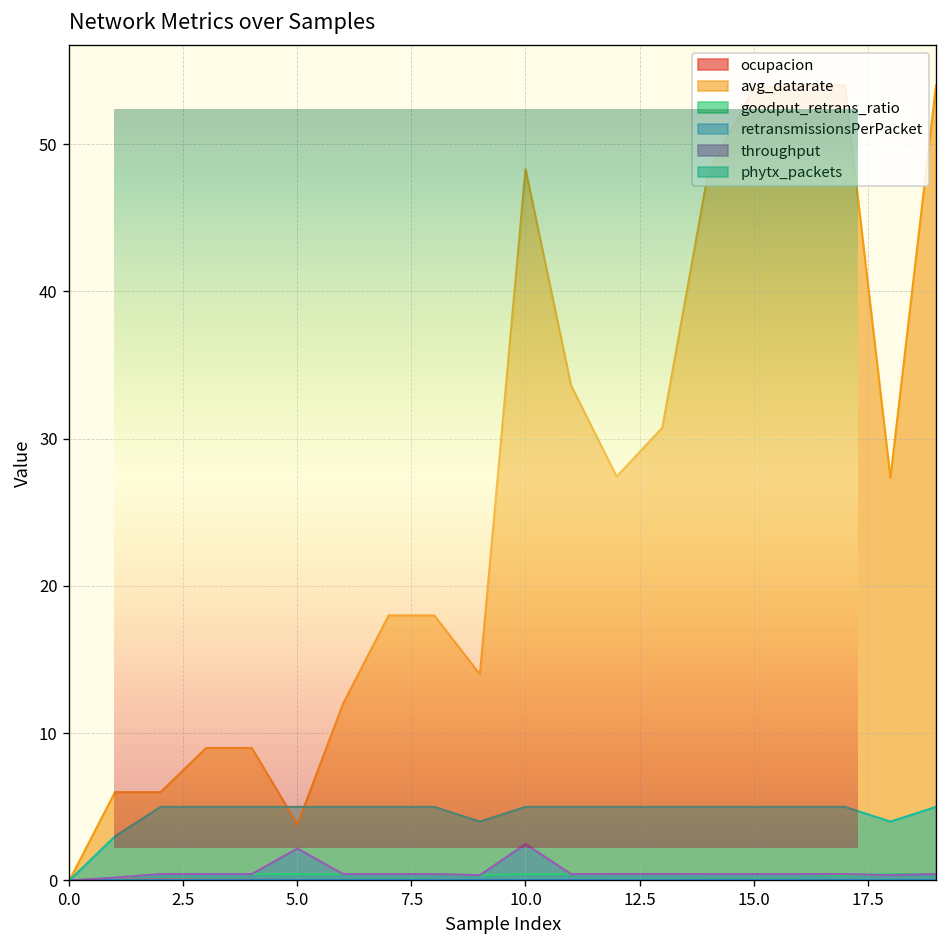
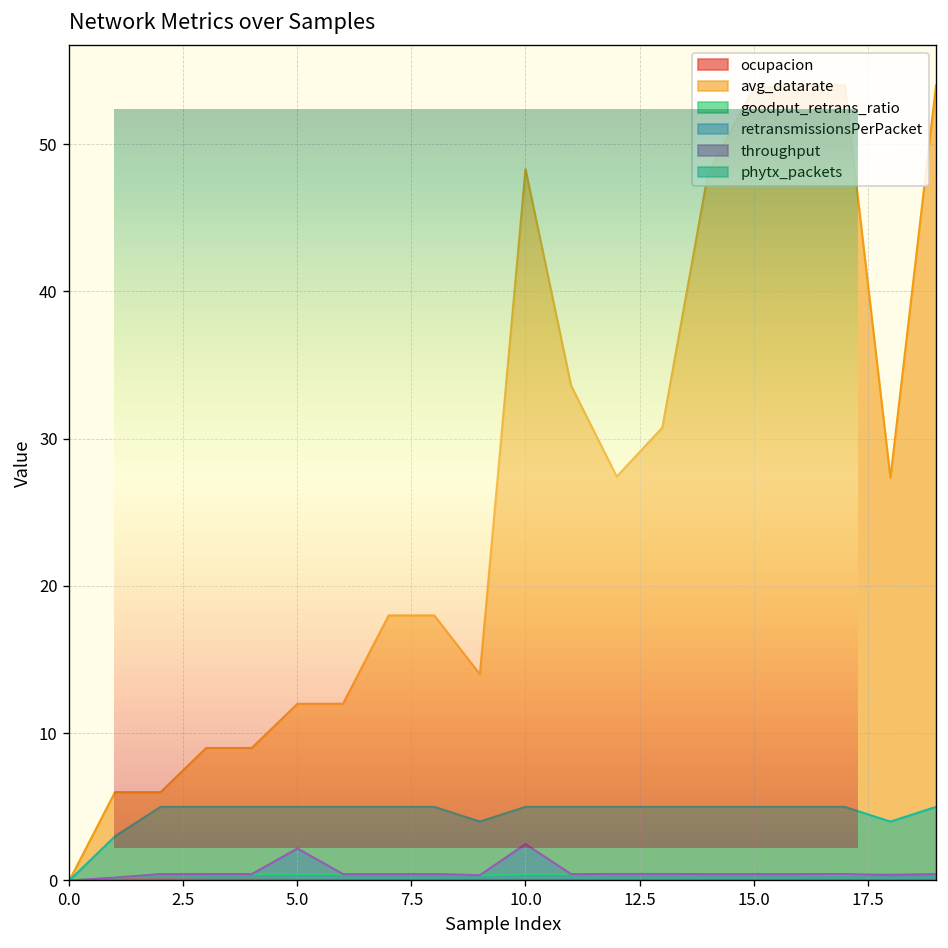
  {
    "Network Metrics over Samples": {
      "avg_datarate": {
-       "5.0": 3.8,
+       "5.0": 12.0,
        "10.0": 48.3
      },
      "throughput": {
        "5.0": 2.2,
        "10.0": 2.5
      }
    }
  }
